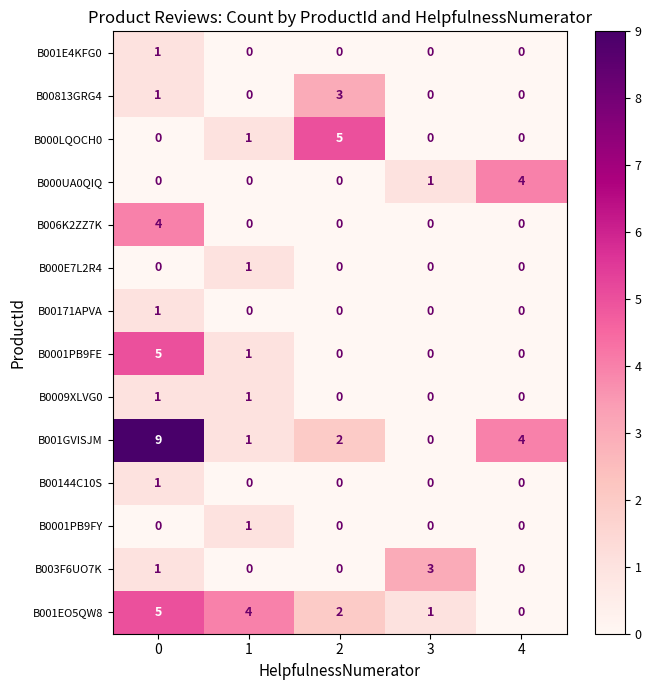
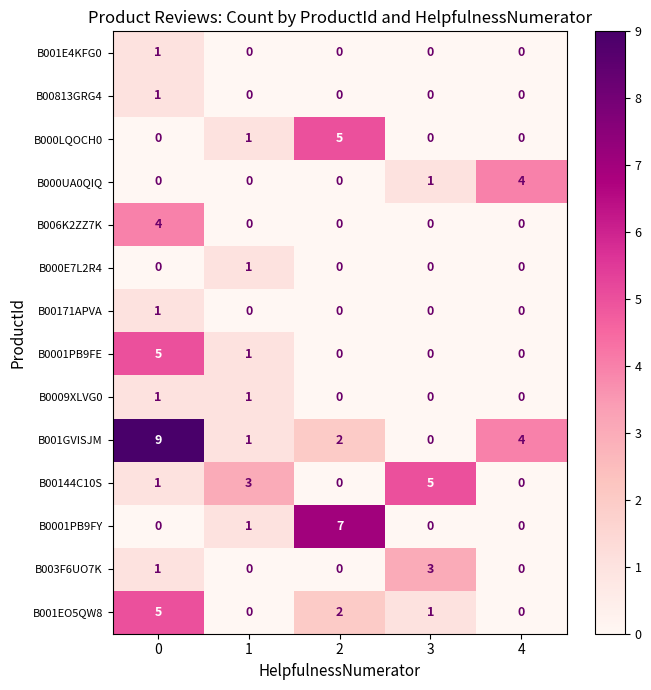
  {
    "B001E4KFG0": {
      "0": 1,
      "1": 0,
      "2": 0,
      "3": 0,
      "4": 0
    },
    "B00813GRG4": {
      "0": 1,
      "1": 0,
-     "2": 3,
+     "2": 0,
      "3": 0,
      "4": 0
    },
    "B000LQOCH0": {
      "0": 0,
      "1": 1,
      "2": 5,
      "3": 0,
      "4": 0
    },
    "B000UA0QIQ": {
      "0": 0,
      "1": 0,
      "2": 0,
      "3": 1,
      "4": 4
    },
    "B006K2ZZ7K": {
      "0": 4,
      "1": 0,
      "2": 0,
      "3": 0,
      "4": 0
    },
    "B000E7L2R4": {
      "0": 0,
      "1": 1,
      "2": 0,
      "3": 0,
      "4": 0
    },
    "B00171APVA": {
      "0": 1,
      "1": 0,
      "2": 0,
      "3": 0,
      "4": 0
    },
    "B0001PB9FE": {
      "0": 5,
      "1": 1,
      "2": 0,
      "3": 0,
      "4": 0
    },
    "B0009XLVG0": {
      "0": 1,
      "1": 1,
      "2": 0,
      "3": 0,
      "4": 0
    },
    "B001GVISJM": {
      "0": 9,
      "1": 1,
      "2": 2,
      "3": 0,
      "4": 4
    },
    "B00144C10S": {
      "0": 1,
-     "1": 0,
+     "1": 3,
      "2": 0,
-     "3": 0,
+     "3": 5,
      "4": 0
    },
    "B0001PB9FY": {
      "0": 0,
      "1": 1,
-     "2": 0,
+     "2": 7,
      "3": 0,
      "4": 0
    },
    "B003F6UO7K": {
      "0": 1,
      "1": 0,
      "2": 0,
      "3": 3,
      "4": 0
    },
    "B001EO5QW8": {
      "0": 5,
-     "1": 4,
+     "1": 0,
      "2": 2,
      "3": 1,
      "4": 0
    }
  }
